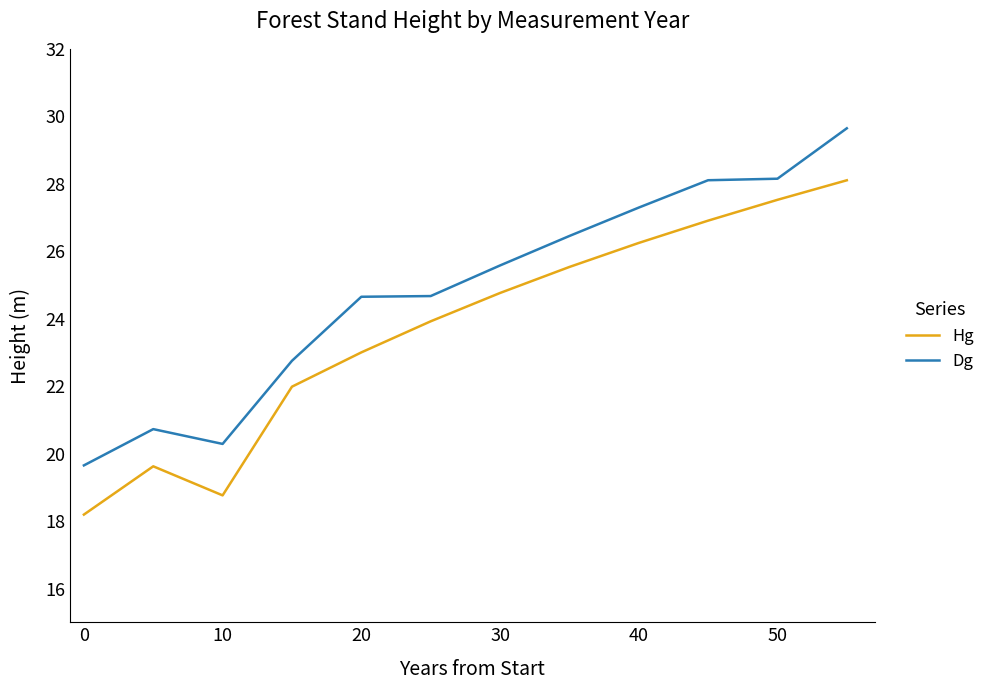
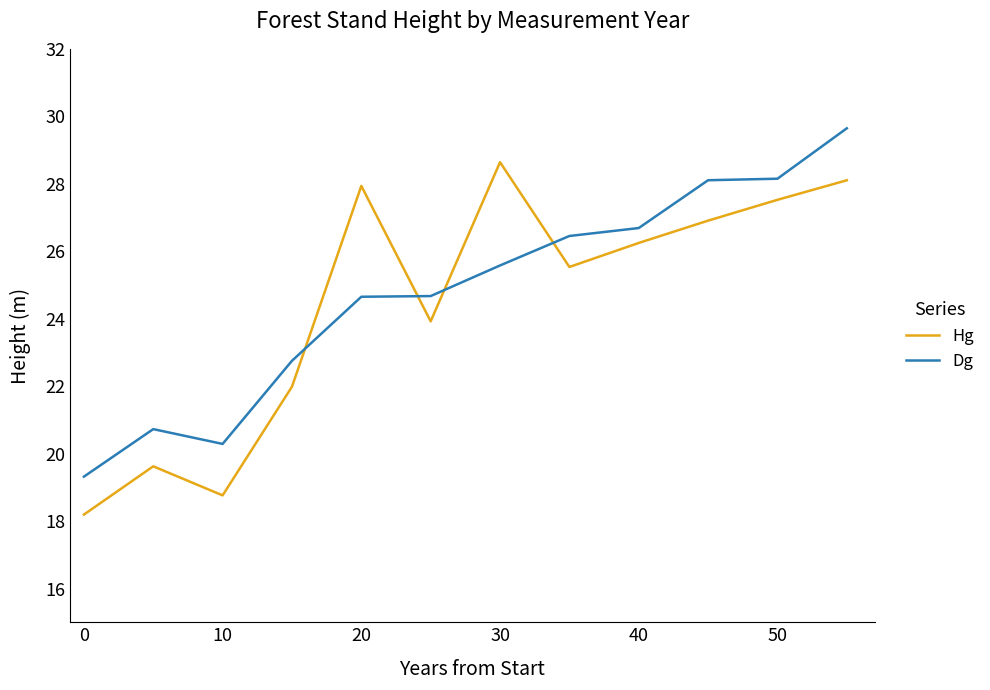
  {
    "Hg": {
      "0": 18.2,
      "10": 18.8,
-     "20": 23.0,
-     "30": 24.8,
+     "20": 27.9,
+     "30": 28.6,
      "40": 26.2,
      "50": 27.5
    },
    "Dg": {
-     "0": 19.7,
+     "0": 19.3,
      "10": 20.3,
      "20": 24.6,
      "30": 25.6,
-     "40": 27.3,
+     "40": 26.7,
      "50": 28.1
    }
  }
